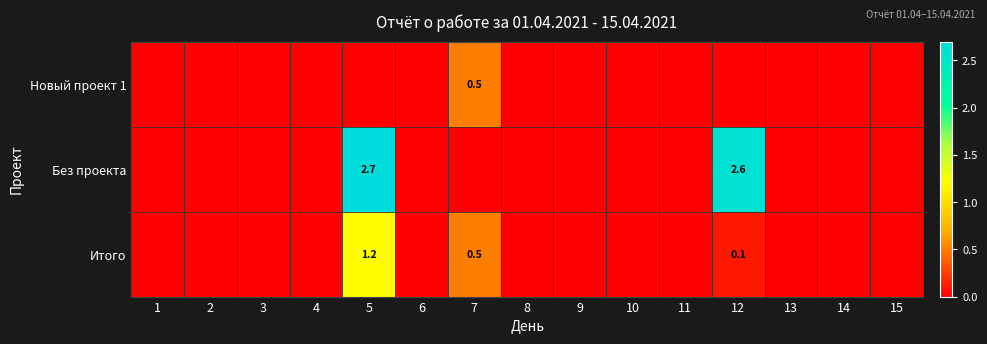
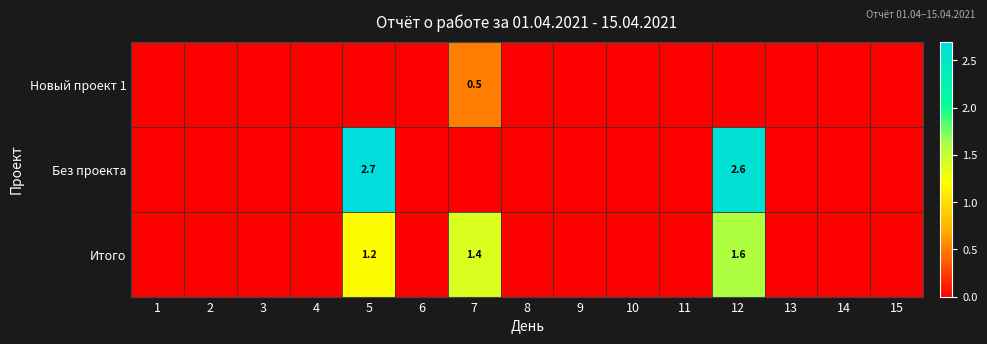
  {
    "Новый проект 1": {
      "7": 0.5
    },
    "Без проекта": {
      "5": 2.7,
      "12": 2.6
    },
    "Итого": {
      "5": 1.2,
-     "7": 0.5,
-     "12": 0.1
+     "7": 1.4,
+     "12": 1.6
    }
  }
